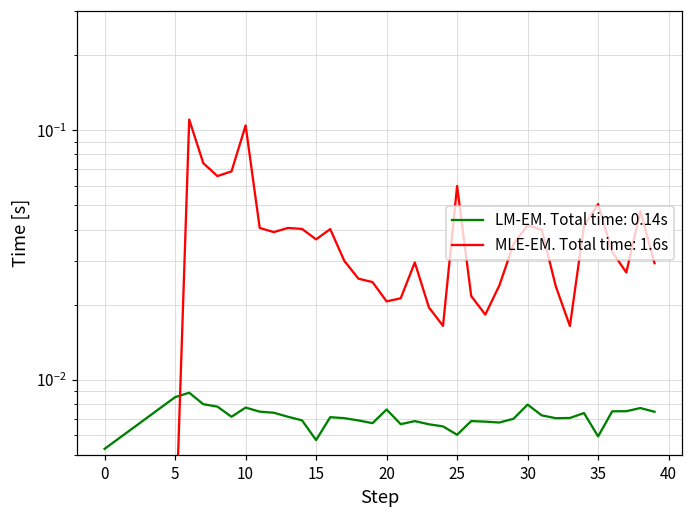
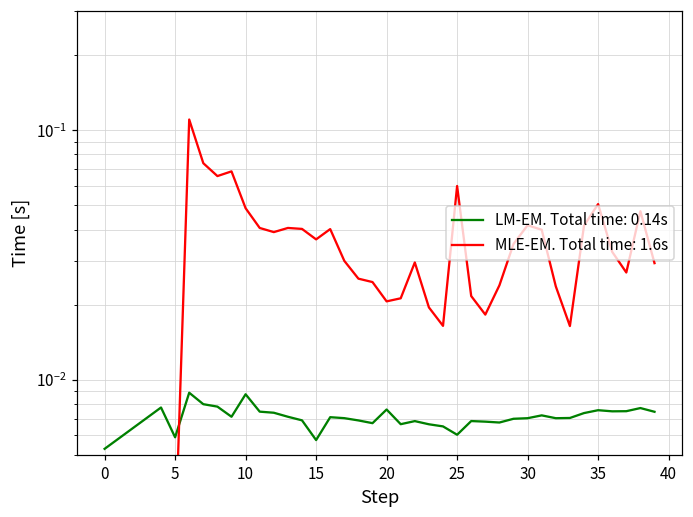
  {
    "LM-EM. Total time: 0.14s": {
      "0": 0.0053,
-     "5": 0.0085,
-     "10": 0.0077,
+     "5": 0.0059,
+     "10": 0.0088,
      "15": 0.0057,
      "20": 0.0076,
      "25": 0.0060,
-     "30": 0.0080,
-     "35": 0.0059
+     "30": 0.0070,
+     "35": 0.0076
    },
    "MLE-EM. Total time: 1.6s": {
-     "10": 0.10,
+     "10": 0.049,
      "15": 0.037,
      "20": 0.021,
      "25": 0.060,
      "35": 0.051
    }
  }
